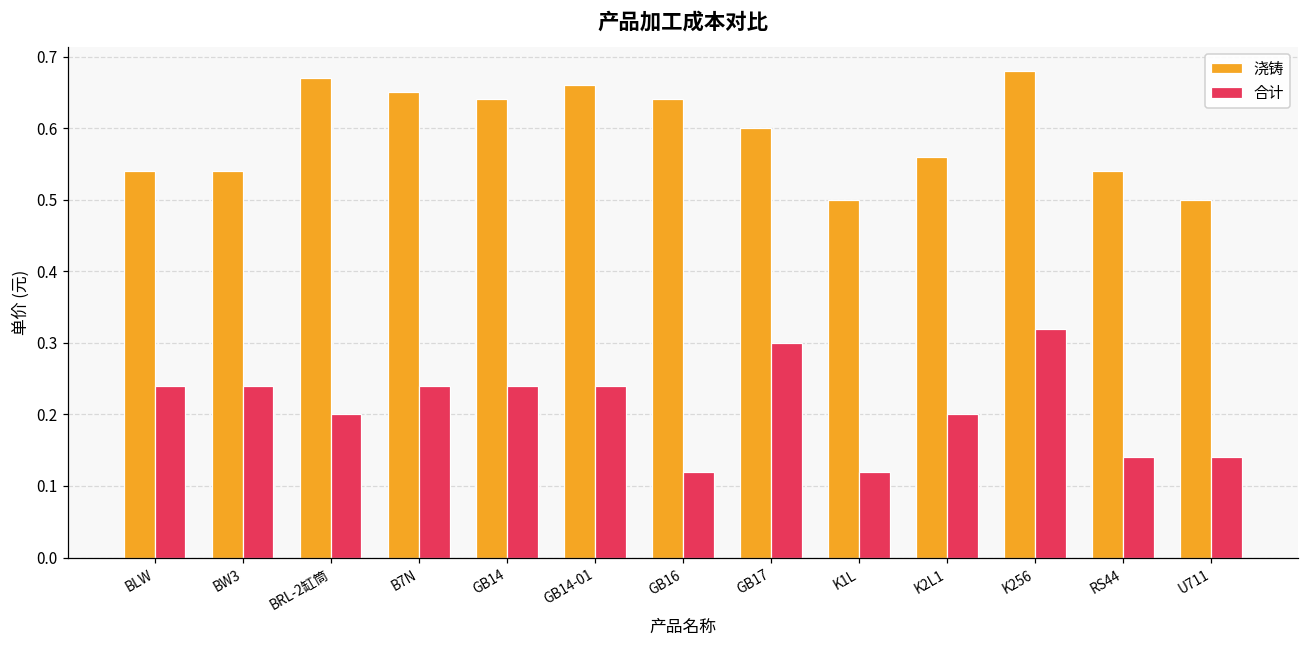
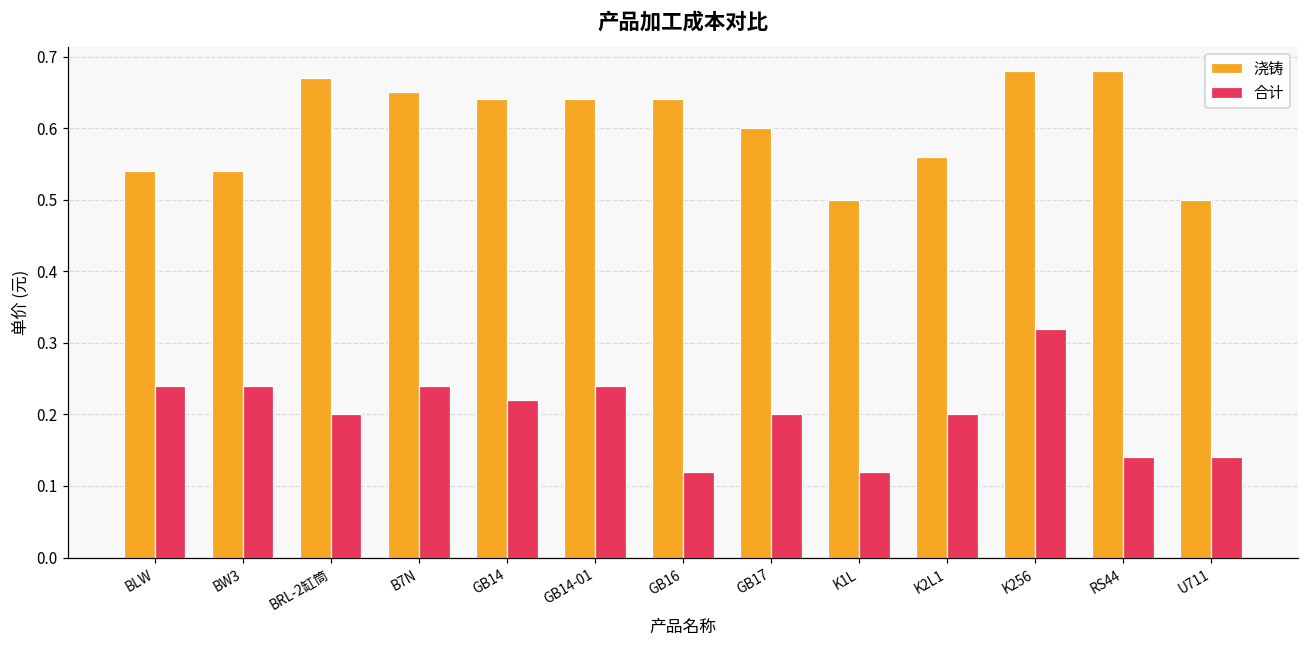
  {
    "浇铸": {
      "BLW": 0.54,
      "BW3": 0.54,
      "BRL-2缸筒": 0.67,
      "B7N": 0.65,
      "GB14": 0.64,
-     "GB14-01": 0.66,
+     "GB14-01": 0.64,
      "GB16": 0.64,
      "GB17": 0.60,
      "K1L": 0.50,
      "K2L1": 0.56,
      "K256": 0.68,
-     "RS44": 0.54,
+     "RS44": 0.68,
      "U711": 0.50
    },
    "合计": {
      "BLW": 0.24,
      "BW3": 0.24,
      "BRL-2缸筒": 0.20,
      "B7N": 0.24,
-     "GB14": 0.24,
+     "GB14": 0.22,
      "GB14-01": 0.24,
      "GB16": 0.12,
-     "GB17": 0.3,
+     "GB17": 0.2,
      "K1L": 0.12,
      "K2L1": 0.20,
      "K256": 0.32,
      "RS44": 0.14,
      "U711": 0.14
    }
  }
